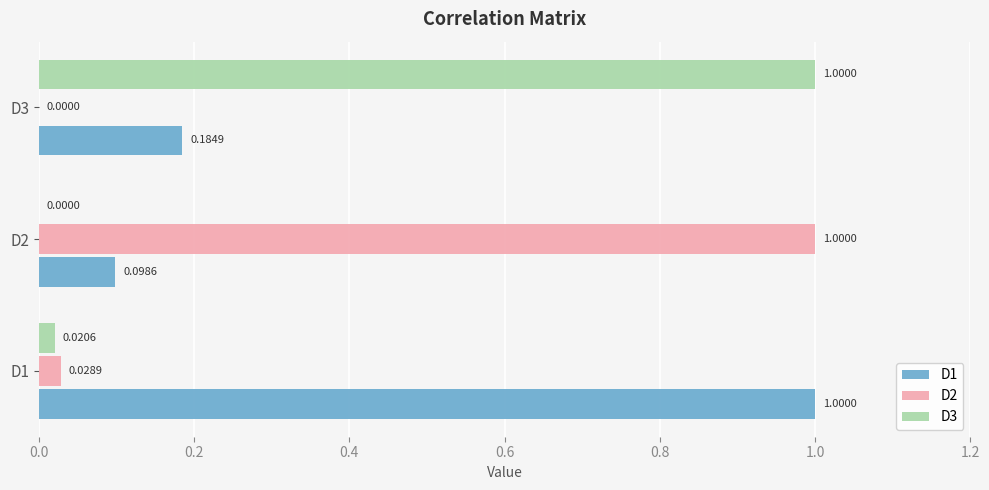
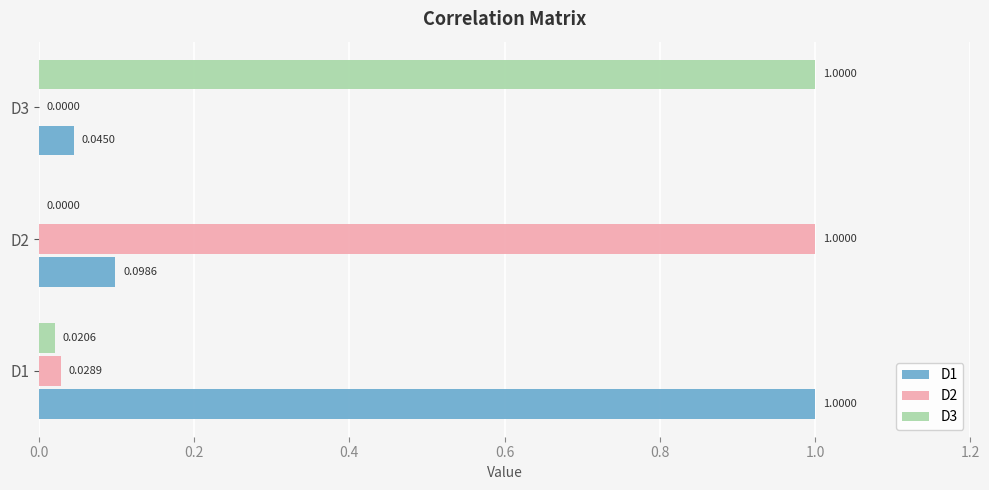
  {
    "D1": {
-     "D3": 0.1849,
+     "D3": 0.0450,
      "D2": 0.0986,
      "D1": 1.0000
    },
    "D2": {
      "D3": 0.0000,
      "D2": 1.0000,
      "D1": 0.0289
    },
    "D3": {
      "D3": 1.0000,
      "D2": 0.0000,
      "D1": 0.0206
    }
  }
